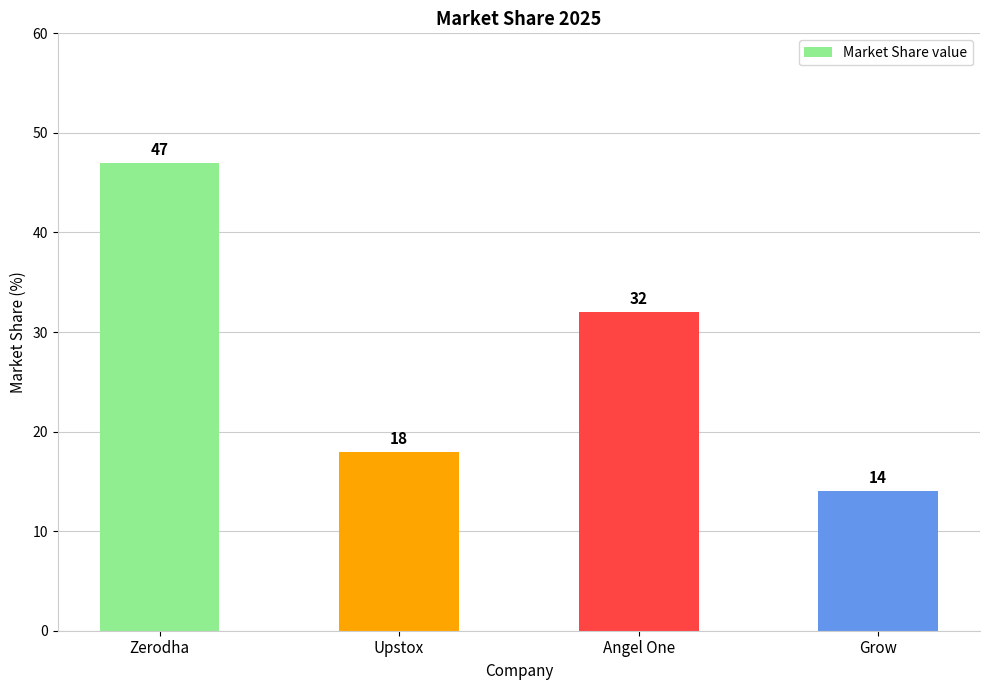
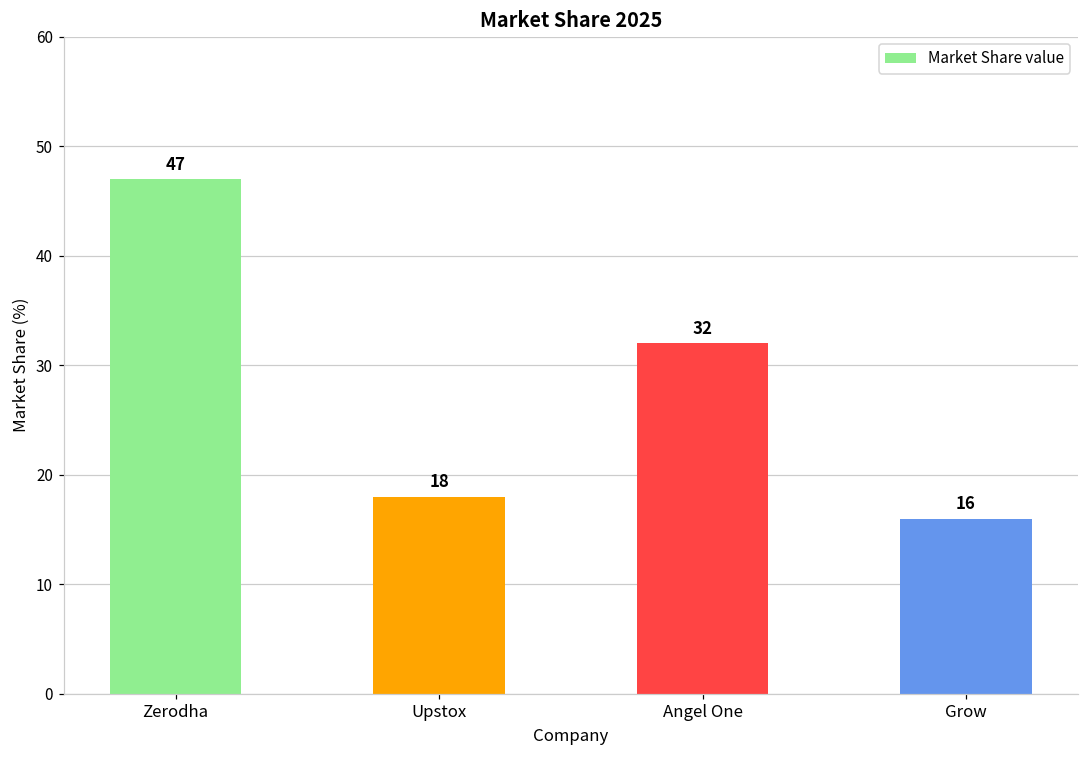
  {
    "Zerodha": 47,
    "Upstox": 18,
    "Angel One": 32,
-   "Grow": 14
+   "Grow": 16
  }
